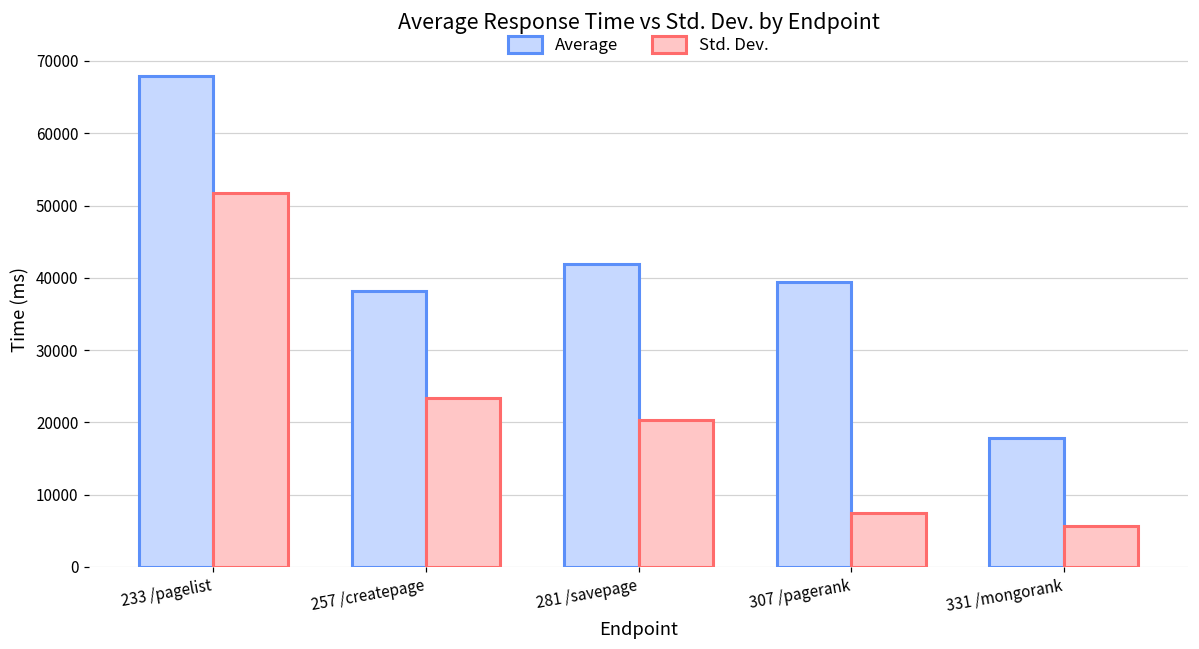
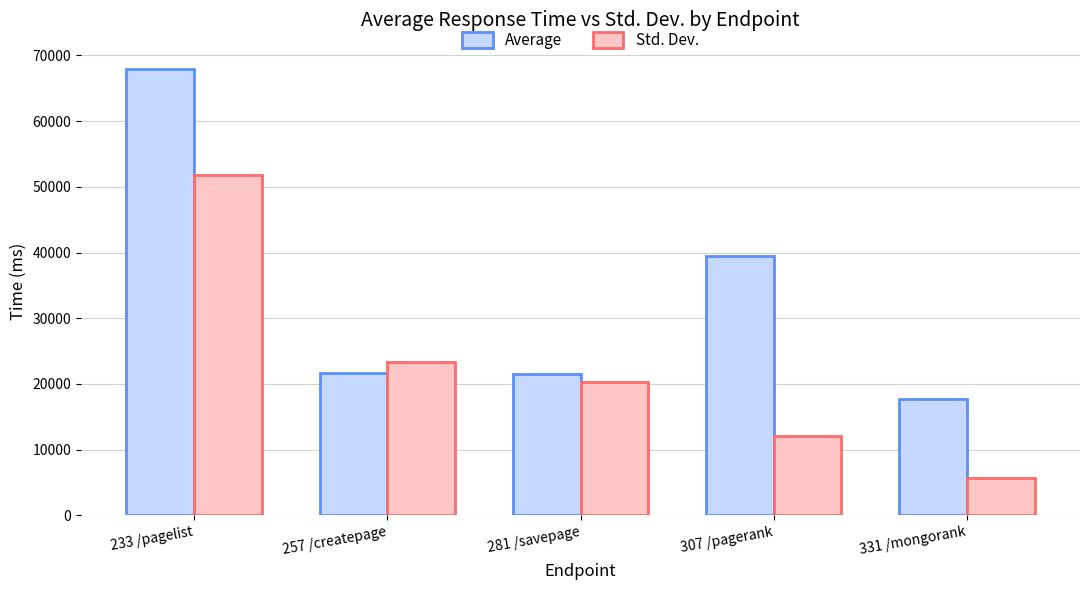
  {
    "Average": {
      "233 /pagelist": 68000,
-     "257 /createpage": 38000,
-     "281 /savepage": 42000,
+     "257 /createpage": 22000,
+     "281 /savepage": 22000,
      "307 /pagerank": 39000,
      "331 /mongorank": 18000
    },
    "Std. Dev.": {
      "233 /pagelist": 52000,
      "257 /createpage": 23000,
      "281 /savepage": 20000,
-     "307 /pagerank": 7000,
+     "307 /pagerank": 12000,
      "331 /mongorank": 6000
    }
  }
